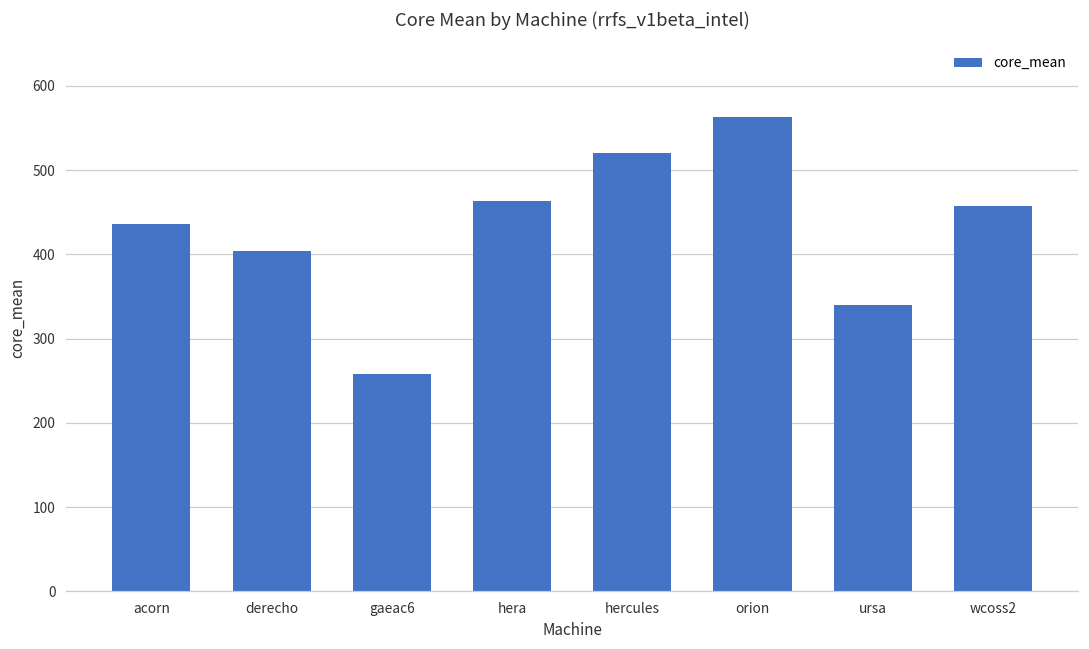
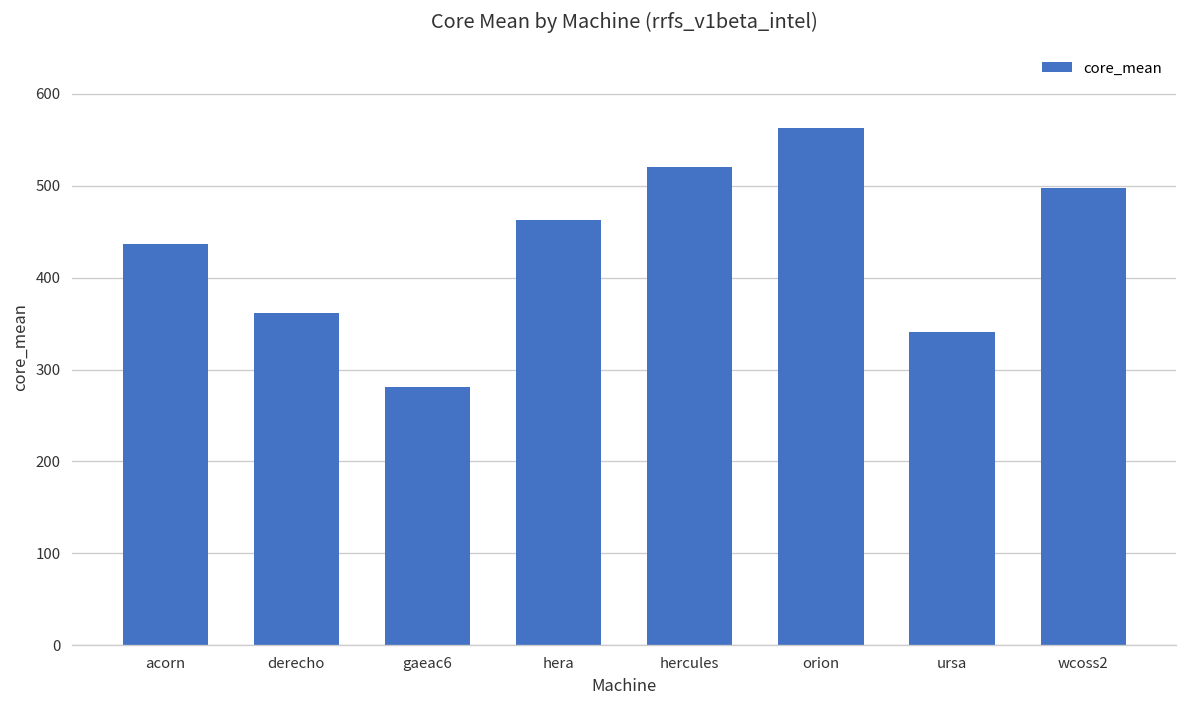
  {
    "acorn": 440,
-   "derecho": 400,
-   "gaeac6": 260,
+   "derecho": 360,
+   "gaeac6": 280,
    "hera": 460,
    "hercules": 520,
    "orion": 560,
    "ursa": 340,
-   "wcoss2": 460
+   "wcoss2": 500
  }
